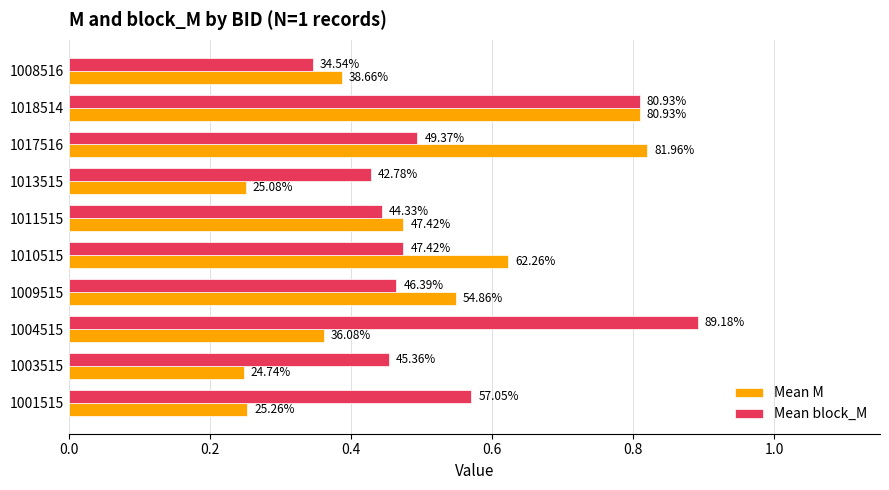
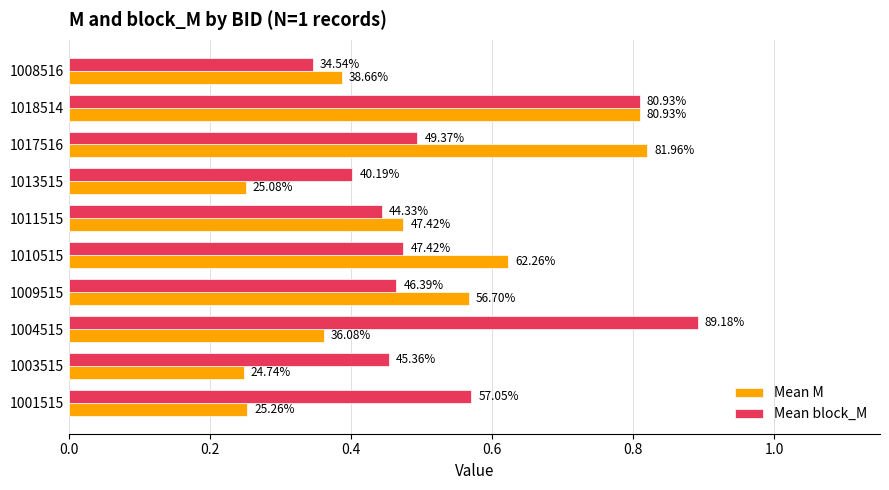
  {
    "Mean M": {
      "1008516": "38.66%",
      "1018514": "80.93%",
      "1017516": "81.96%",
      "1013515": "25.08%",
      "1011515": "47.42%",
      "1010515": "62.26%",
-     "1009515": "54.86%",
+     "1009515": "56.70%",
      "1004515": "36.08%",
      "1003515": "24.74%",
      "1001515": "25.26%"
    },
    "Mean block_M": {
      "1008516": "34.54%",
      "1018514": "80.93%",
      "1017516": "49.37%",
-     "1013515": "42.78%",
+     "1013515": "40.19%",
      "1011515": "44.33%",
      "1010515": "47.42%",
      "1009515": "46.39%",
      "1004515": "89.18%",
      "1003515": "45.36%",
      "1001515": "57.05%"
    }
  }
